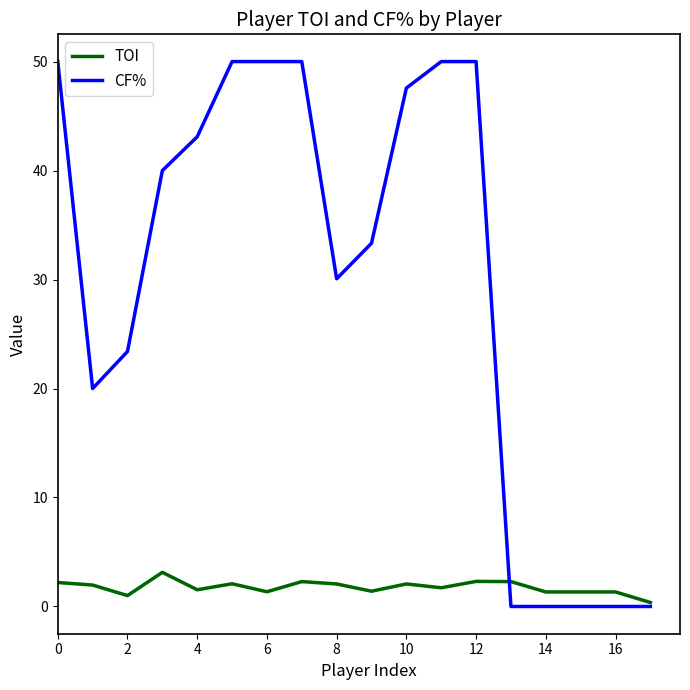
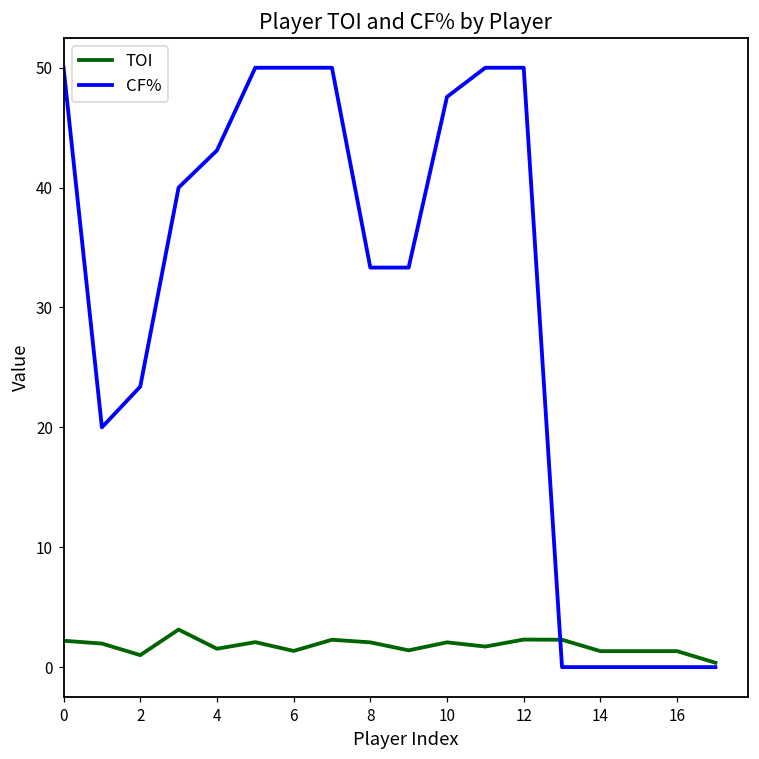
  {
    "TOI": {
      "0": 2.2,
      "2": 1.0,
      "4": 1.5,
      "6": 1.4,
      "8": 2.1,
      "10": 2.1,
      "12": 2.3,
      "14": 1.3,
      "16": 1.3
    },
    "CF%": {
      "0": 50.0,
      "2": 23.4,
      "4": 43.1,
      "6": 50.0,
-     "8": 30.1,
+     "8": 33.3,
      "10": 47.6,
      "12": 50.0,
      "14": 0.0,
      "16": 0.0
    }
  }
